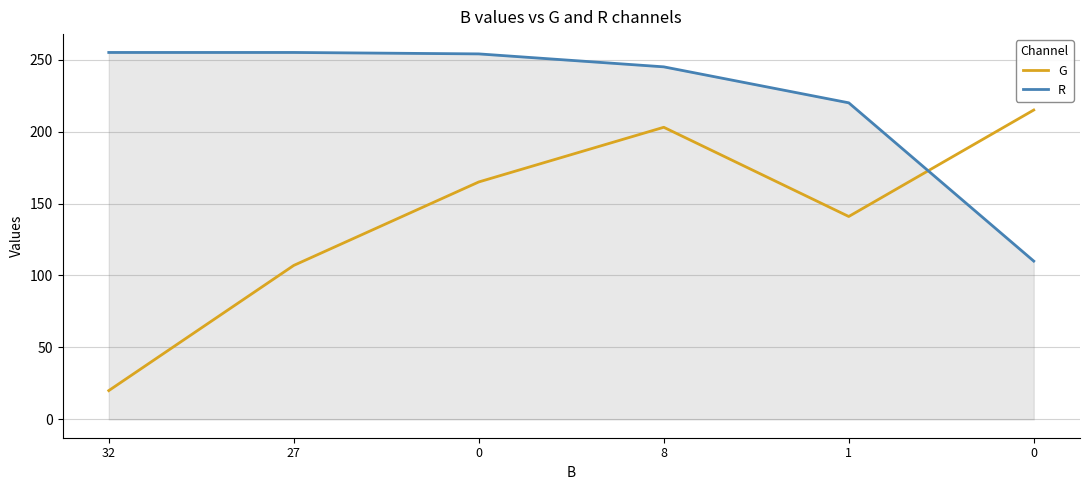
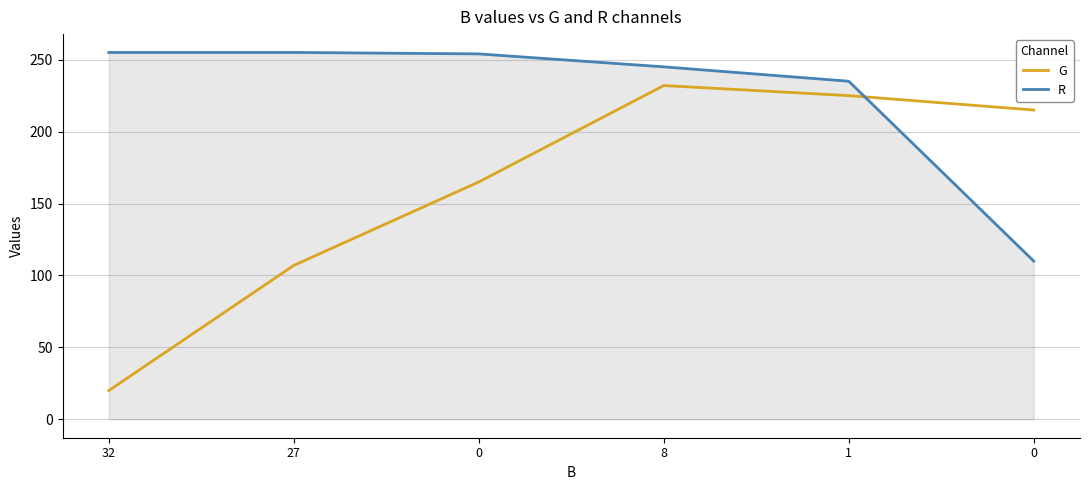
  {
    "G": {
      "32": 20,
      "27": 107,
-     "8": 203,
-     "1": 141
+     "8": 232,
+     "1": 225
    },
    "R": {
      "32": 255,
      "27": 255,
      "8": 245,
-     "1": 220
+     "1": 235
    }
  }
